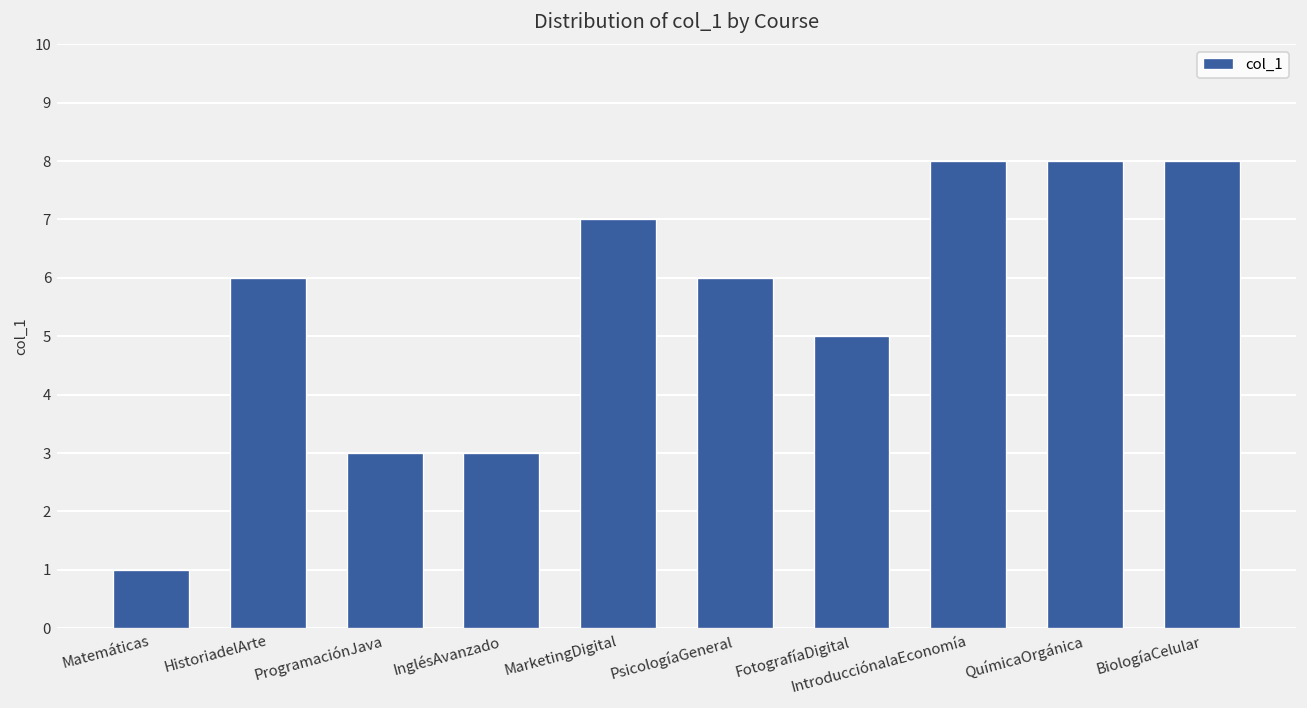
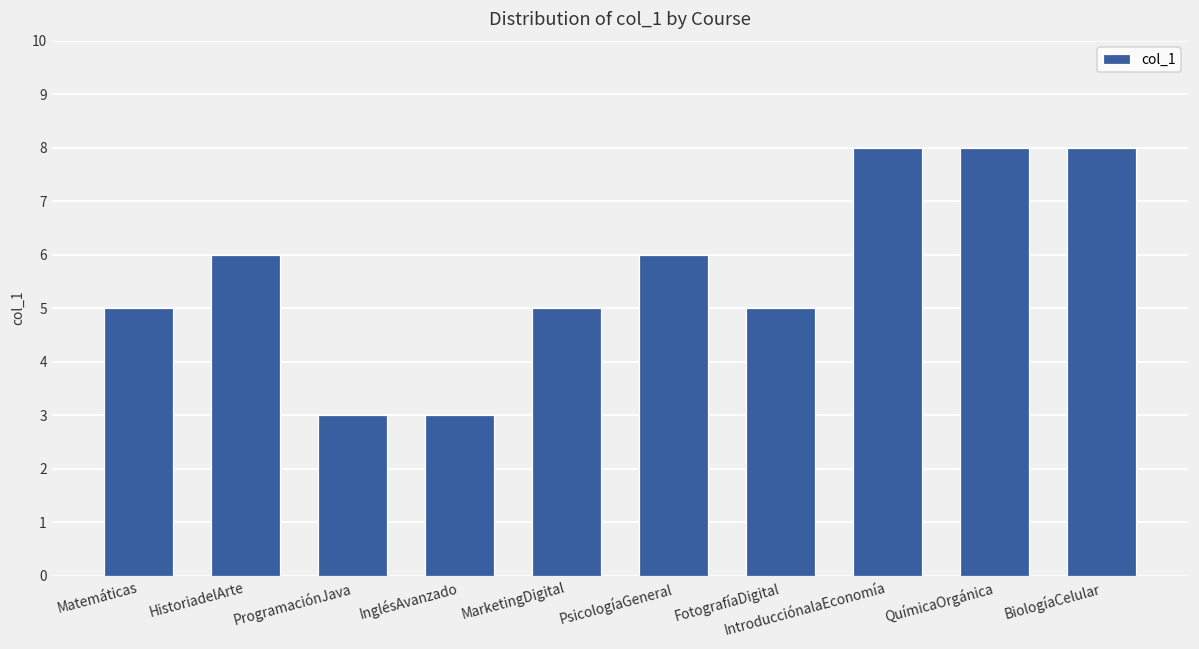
  {
-   "Matemáticas": 1,
+   "Matemáticas": 5,
    "HistoriadelArte": 6,
    "ProgramaciónJava": 3,
    "InglésAvanzado": 3,
-   "MarketingDigital": 7,
+   "MarketingDigital": 5,
    "PsicologíaGeneral": 6,
    "FotografíaDigital": 5,
    "IntroducciónalaEconomía": 8,
    "QuímicaOrgánica": 8,
    "BiologíaCelular": 8
  }
